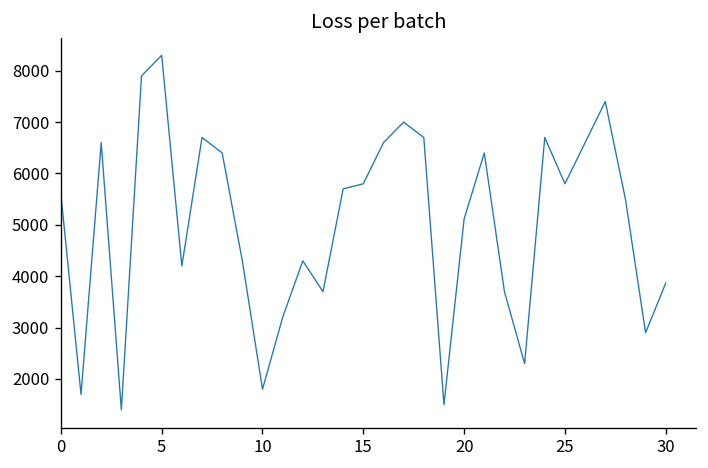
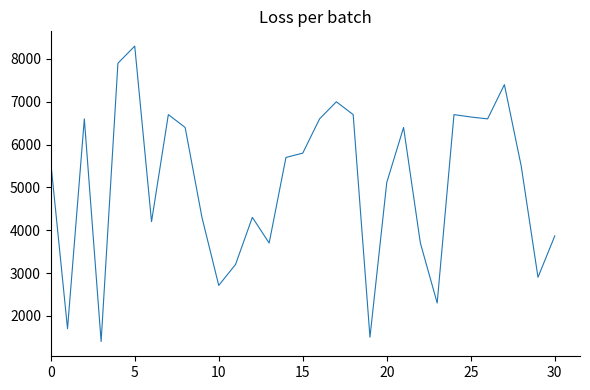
  {
    "0": 5600,
    "5": 8300,
-   "10": 1800,
+   "10": 2700,
    "15": 5800,
    "20": 5100,
-   "25": 5800,
+   "25": 6600,
    "30": 3900
  }
